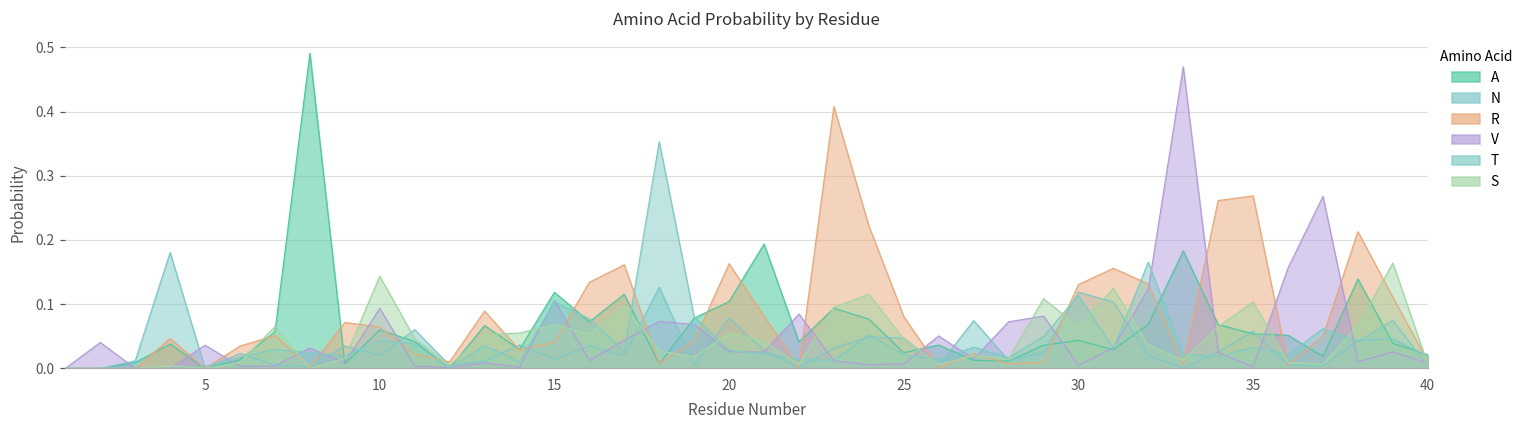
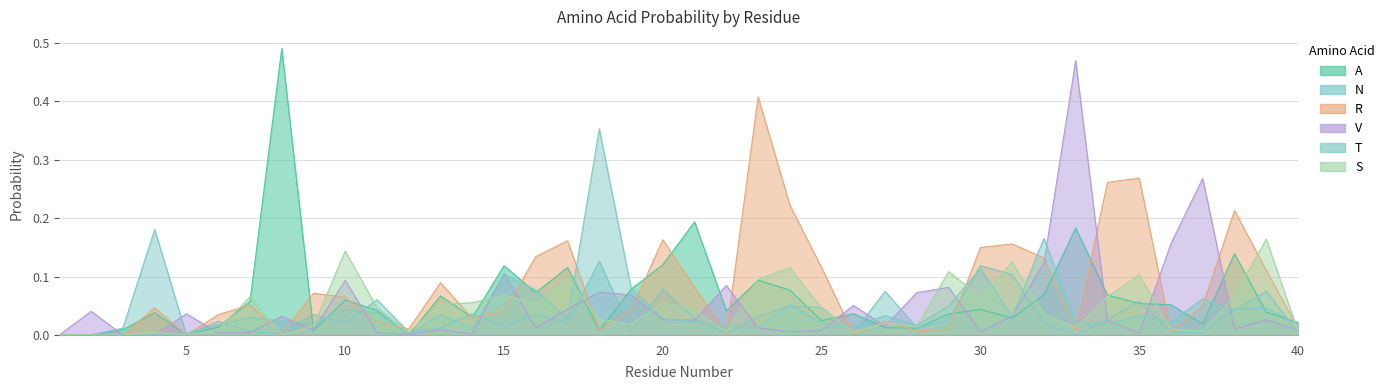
  {
    "A": {
      "10": 0.06,
      "15": 0.12,
-     "20": 0.10,
+     "20": 0.12,
      "30": 0.04
    },
    "R": {
      "10": 0.06,
      "15": 0.04,
      "20": 0.16,
-     "25": 0.08,
-     "30": 0.13,
+     "25": 0.12,
+     "30": 0.15,
      "35": 0.27
    }
  }
